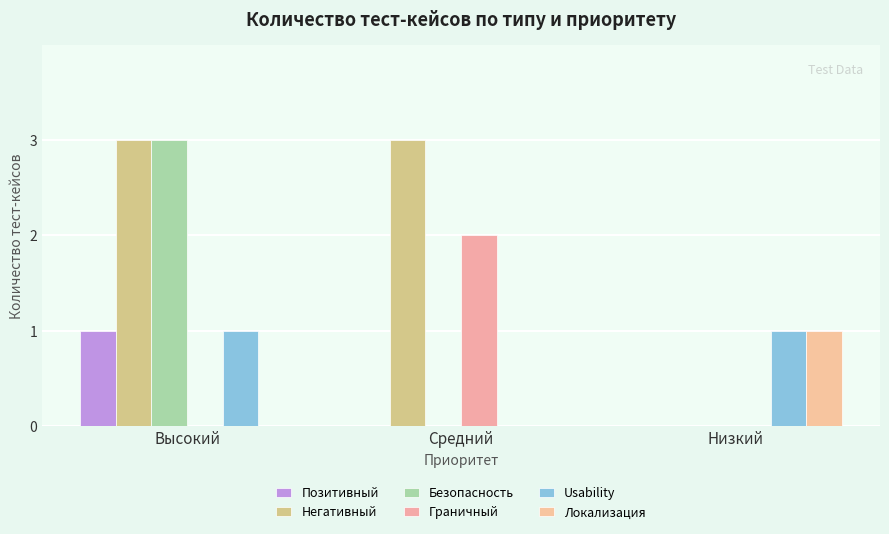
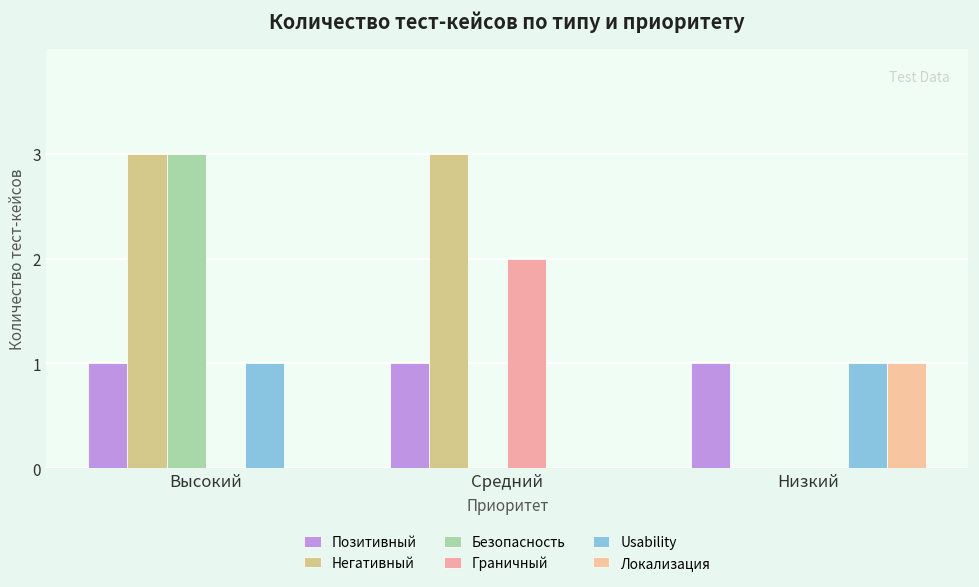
  {
    "Позитивный": {
      "Высокий": 1,
-     "Средний": 0,
-     "Низкий": 0
+     "Средний": 1,
+     "Низкий": 1
    },
    "Usability": {
      "Высокий": 1,
      "Средний": 0,
      "Низкий": 1
    }
  }
